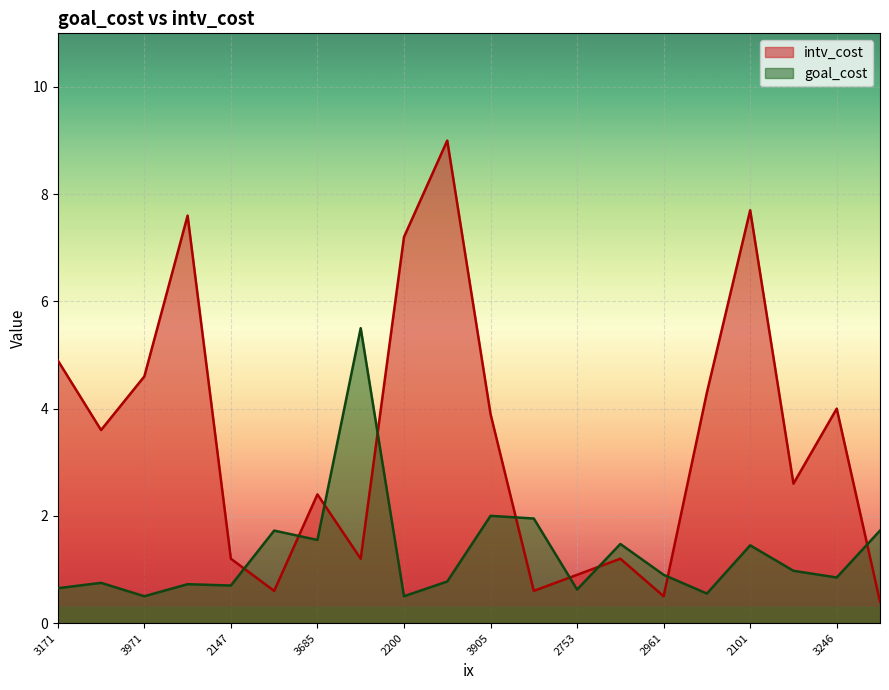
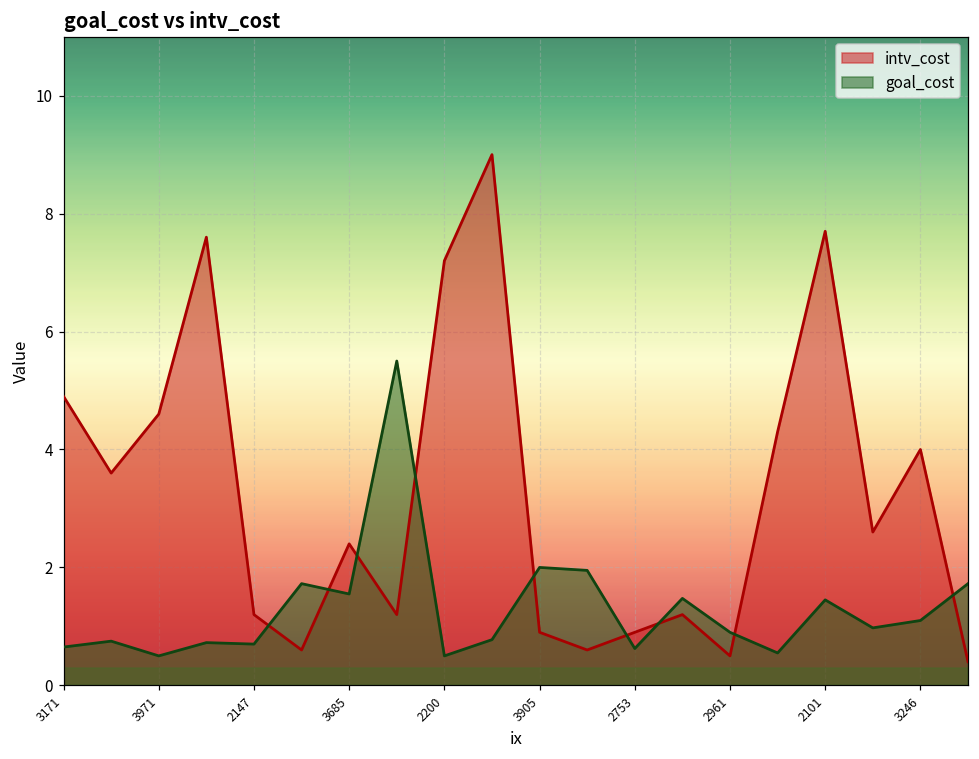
  {
    "intv_cost": {
      "3171": 4.9,
      "3971": 4.6,
      "2147": 1.2,
      "3685": 2.4,
      "2200": 7.2,
-     "3905": 3.9,
+     "3905": 0.9,
      "2753": 0.9,
      "2961": 0.5,
      "2101": 7.7,
      "3246": 4.0
    },
    "goal_cost": {
      "3171": 0.7,
      "3971": 0.5,
      "2147": 0.7,
      "3685": 1.6,
      "2200": 0.5,
      "3905": 2.0,
      "2753": 0.6,
      "2961": 0.9,
      "2101": 1.5,
-     "3246": 0.9
+     "3246": 1.1
    }
  }
